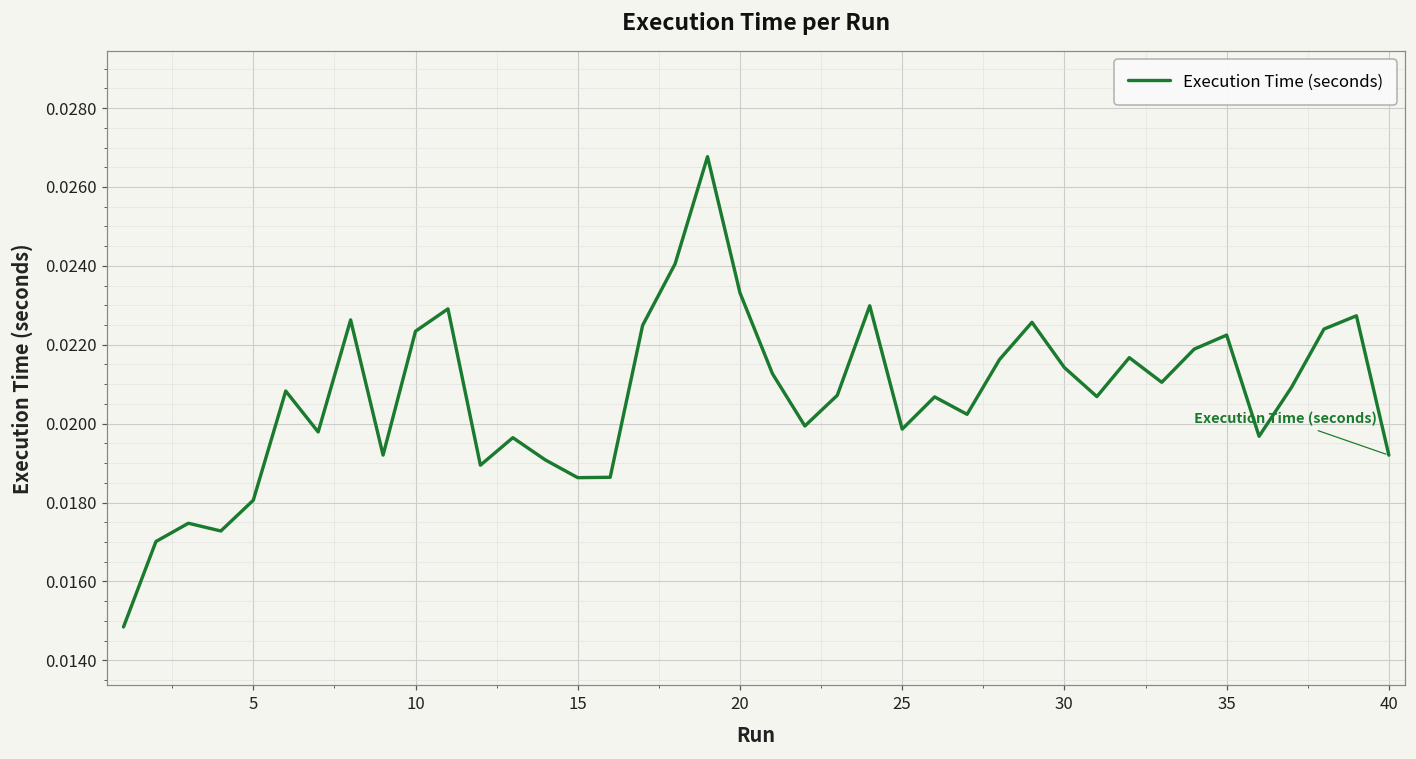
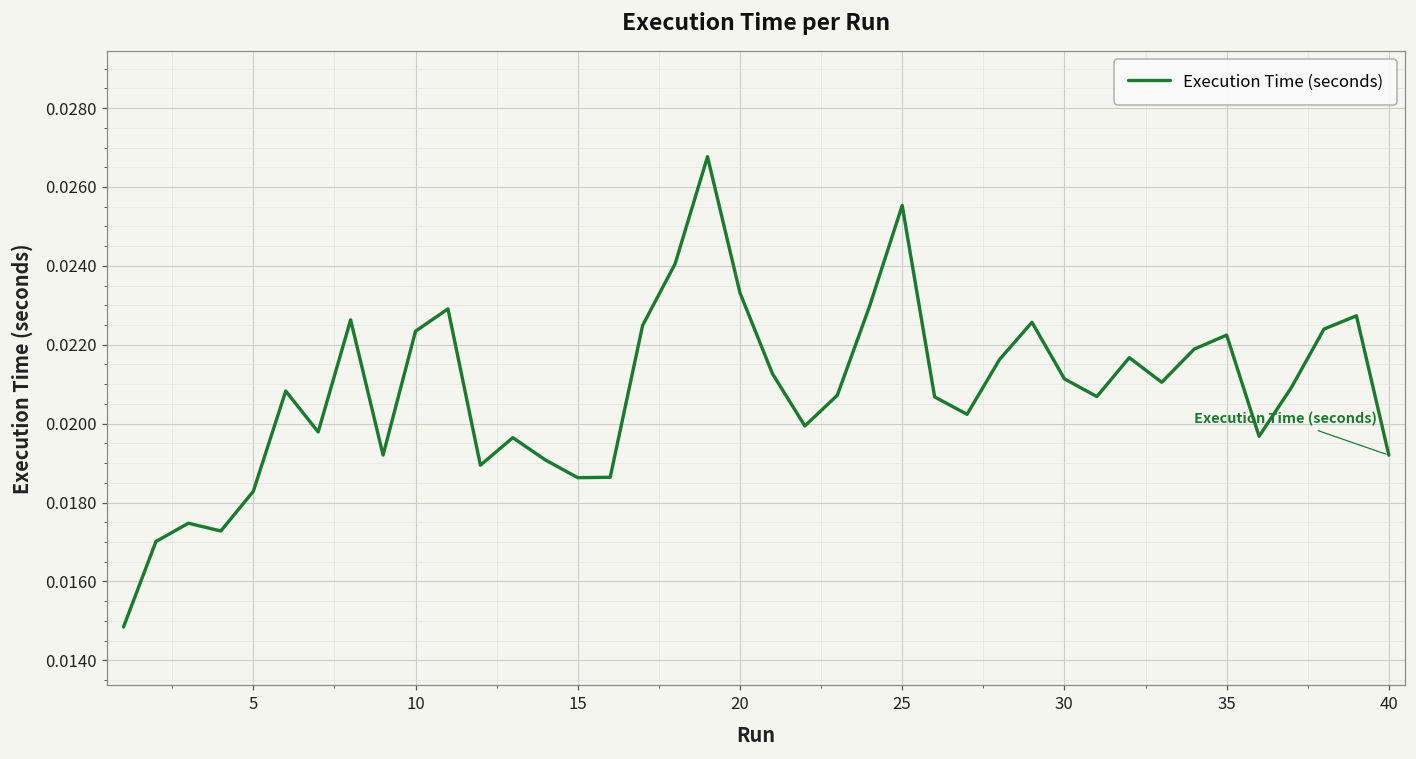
  {
-   "5": 0.0181,
+   "5": 0.0183,
    "10": 0.0223,
    "15": 0.0186,
    "20": 0.0233,
-   "25": 0.0199,
-   "30": 0.0214,
+   "25": 0.0255,
+   "30": 0.0211,
    "35": 0.0222,
    "40": 0.0192
  }
